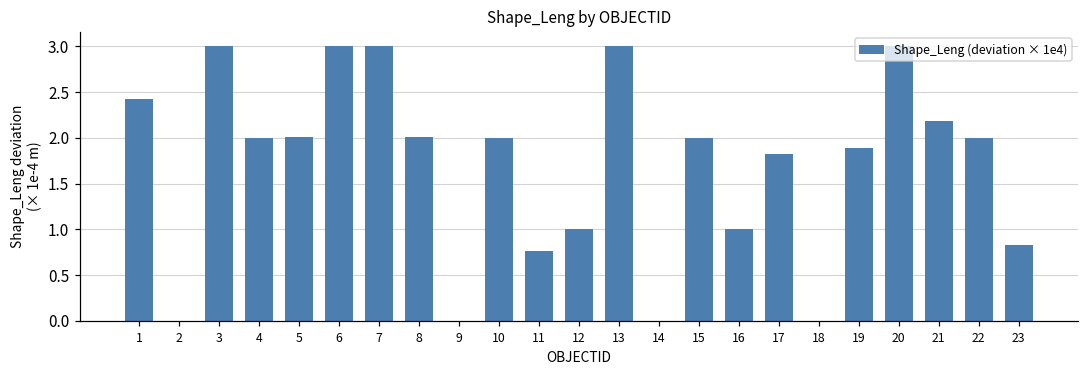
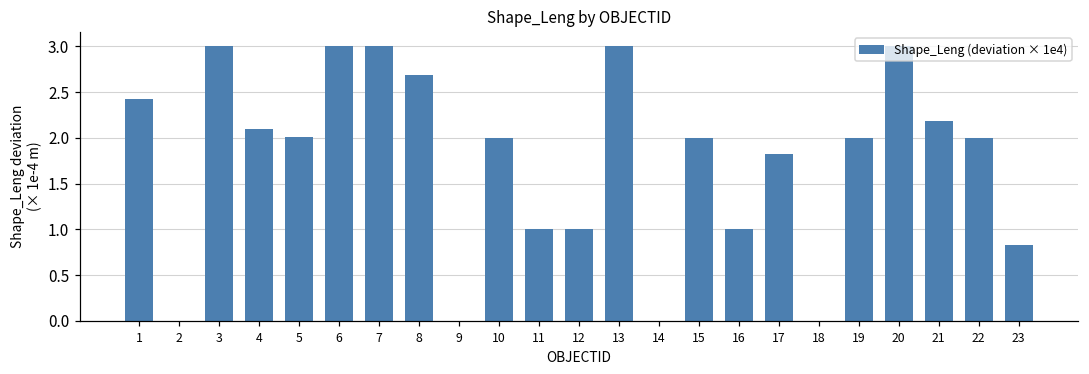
  {
    "1": 2.4,
    "3": 3.0,
-   "4": 2.0,
+   "4": 2.1,
    "5": 2.0,
    "6": 3.0,
    "7": 3.0,
-   "8": 2.0,
+   "8": 2.7,
    "10": 2.0,
-   "11": 0.8,
+   "11": 1.0,
    "12": 1.0,
    "13": 3.0,
    "15": 2.0,
    "16": 1.0,
    "17": 1.8,
    "18": 0.0,
-   "19": 1.9,
+   "19": 2.0,
    "21": 2.2,
    "22": 2.0,
    "23": 0.8
  }
